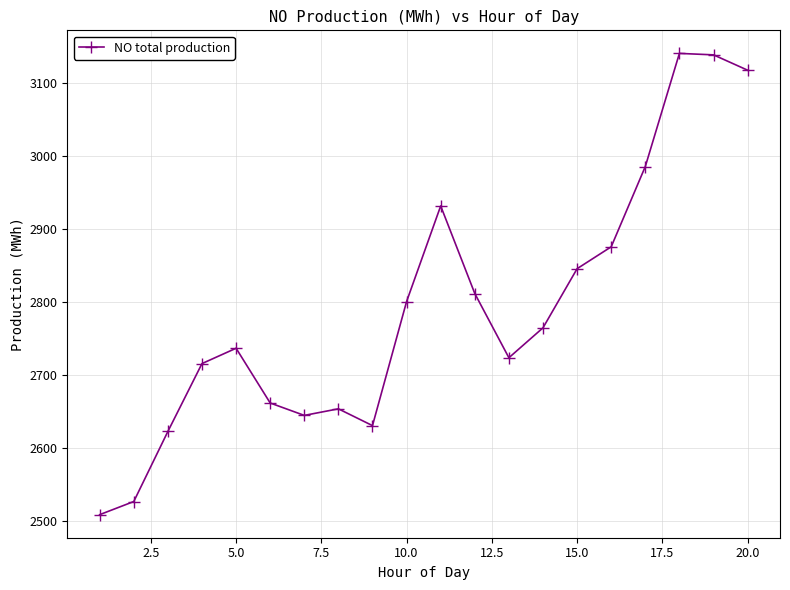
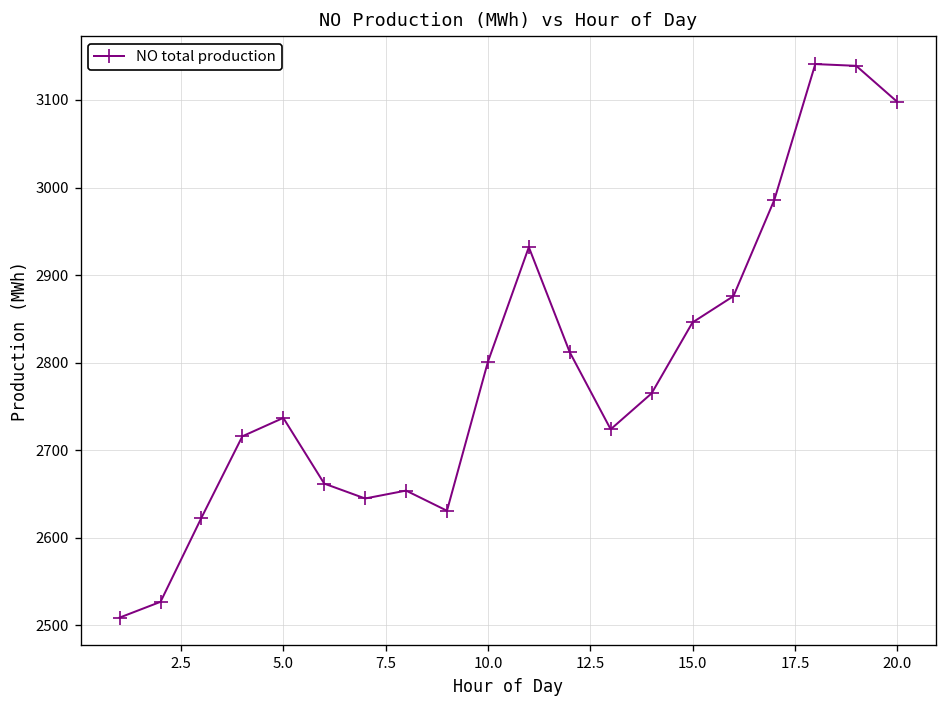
  {
    "5.0": 2740,
    "10.0": 2800,
    "15.0": 2850,
-   "20.0": 3120
+   "20.0": 3100
  }
